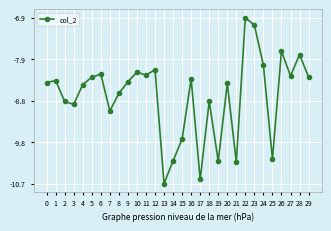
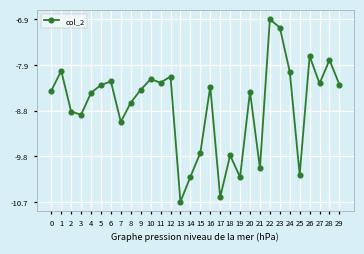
  {
    "0": -8.4,
-   "1": -8.4,
+   "1": -8.0,
    "2": -8.9,
    "3": -8.9,
    "4": -8.5,
    "5": -8.3,
    "6": -8.2,
    "7": -9.1,
    "8": -8.7,
    "9": -8.4,
    "10": -8.2,
    "11": -8.3,
    "12": -8.1,
    "13": -10.7,
    "14": -10.2,
    "15": -9.7,
    "16": -8.3,
    "17": -10.6,
-   "18": -8.9,
+   "18": -9.8,
    "19": -10.2,
    "20": -8.5,
-   "21": -10.3,
+   "21": -10.0,
    "22": -6.9,
    "23": -7.1,
    "24": -8.0,
    "25": -10.2,
    "26": -7.7,
    "27": -8.3,
    "28": -7.8,
    "29": -8.3
  }
